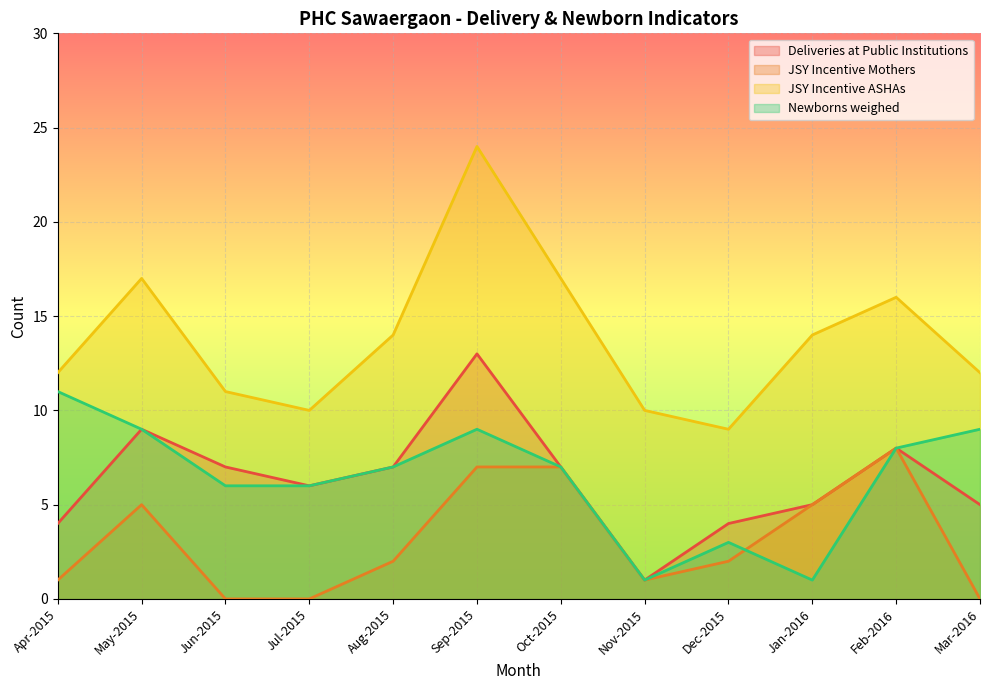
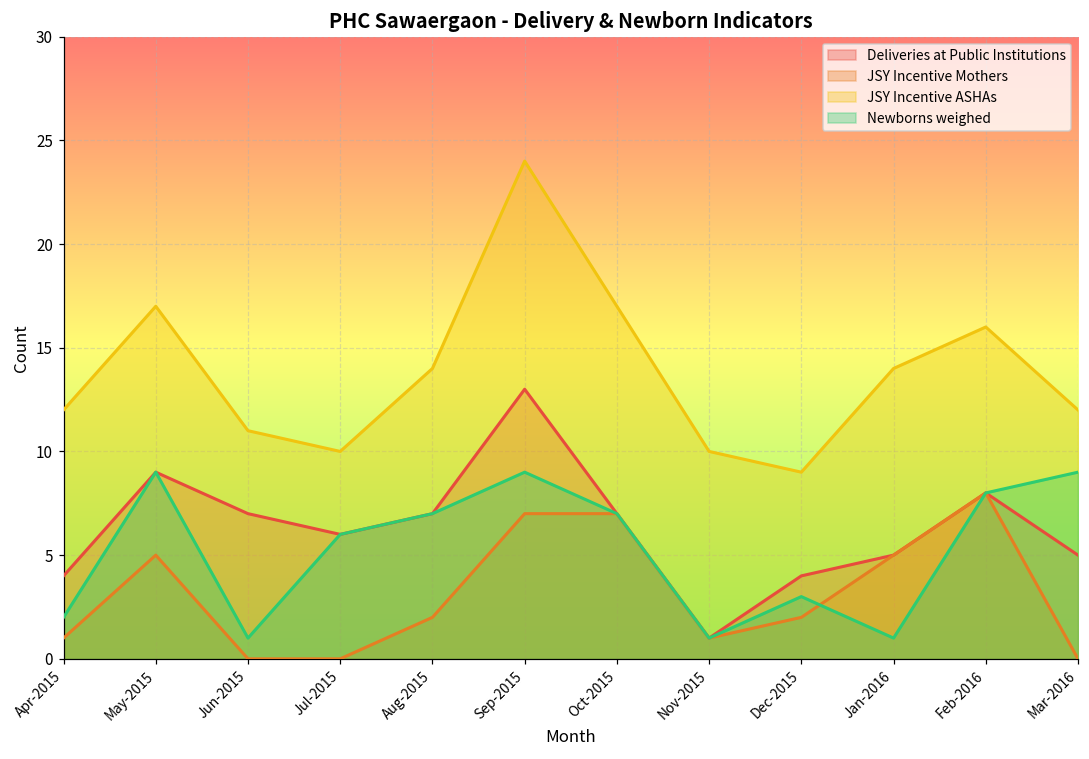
  {
    "Newborns weighed": {
-     "Apr-2015": 11,
-     "Jun-2015": 6,
+     "Apr-2015": 2,
+     "Jun-2015": 1,
      "Sep-2015": 9,
      "Dec-2015": 3,
      "Jan-2016": 1,
      "Mar-2016": 9
    }
  }
